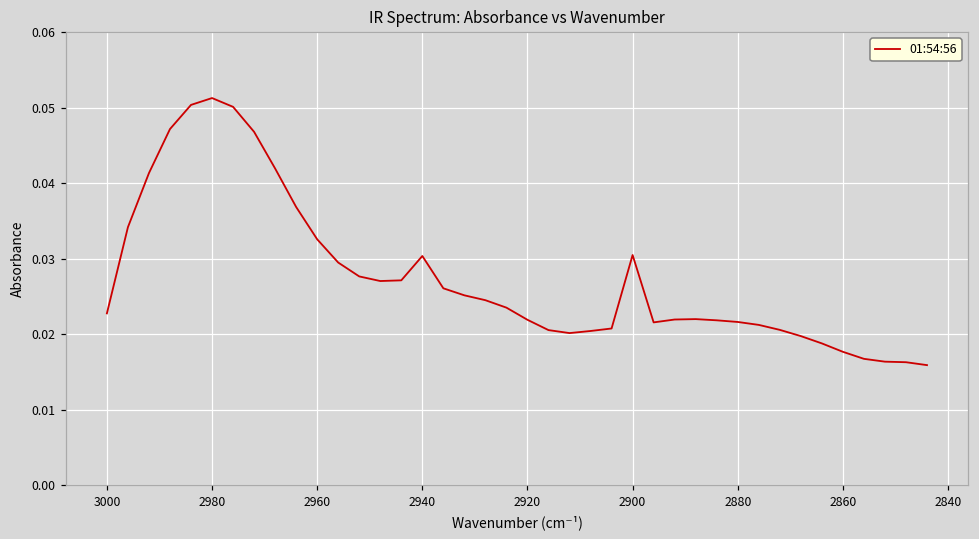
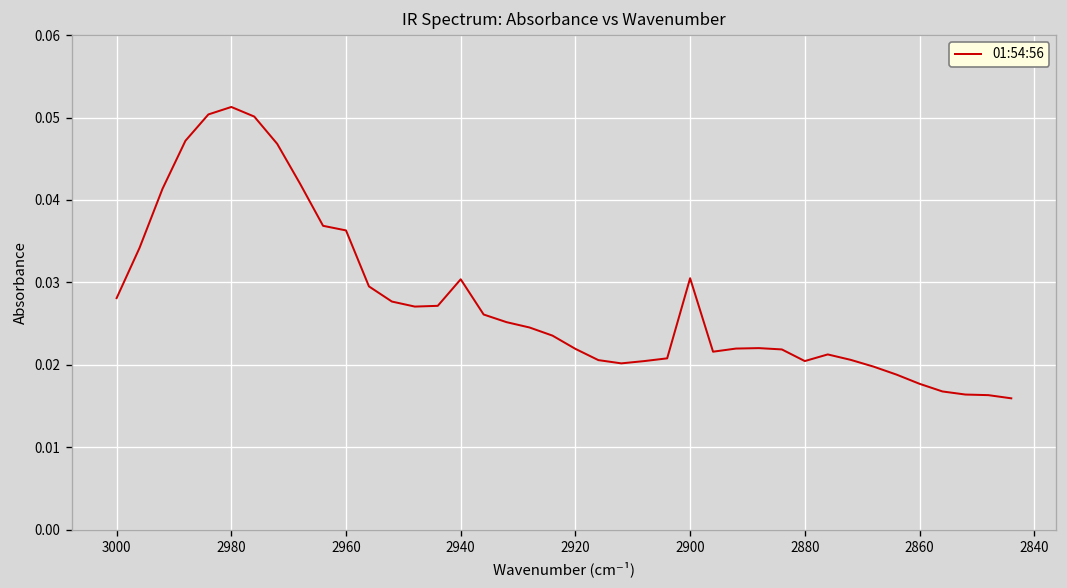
  {
-   "3000": 0.023,
+   "3000": 0.028,
    "2980": 0.051,
-   "2960": 0.033,
+   "2960": 0.036,
    "2940": 0.030,
    "2920": 0.022,
    "2900": 0.031,
-   "2880": 0.022,
+   "2880": 0.020,
    "2860": 0.018
  }
